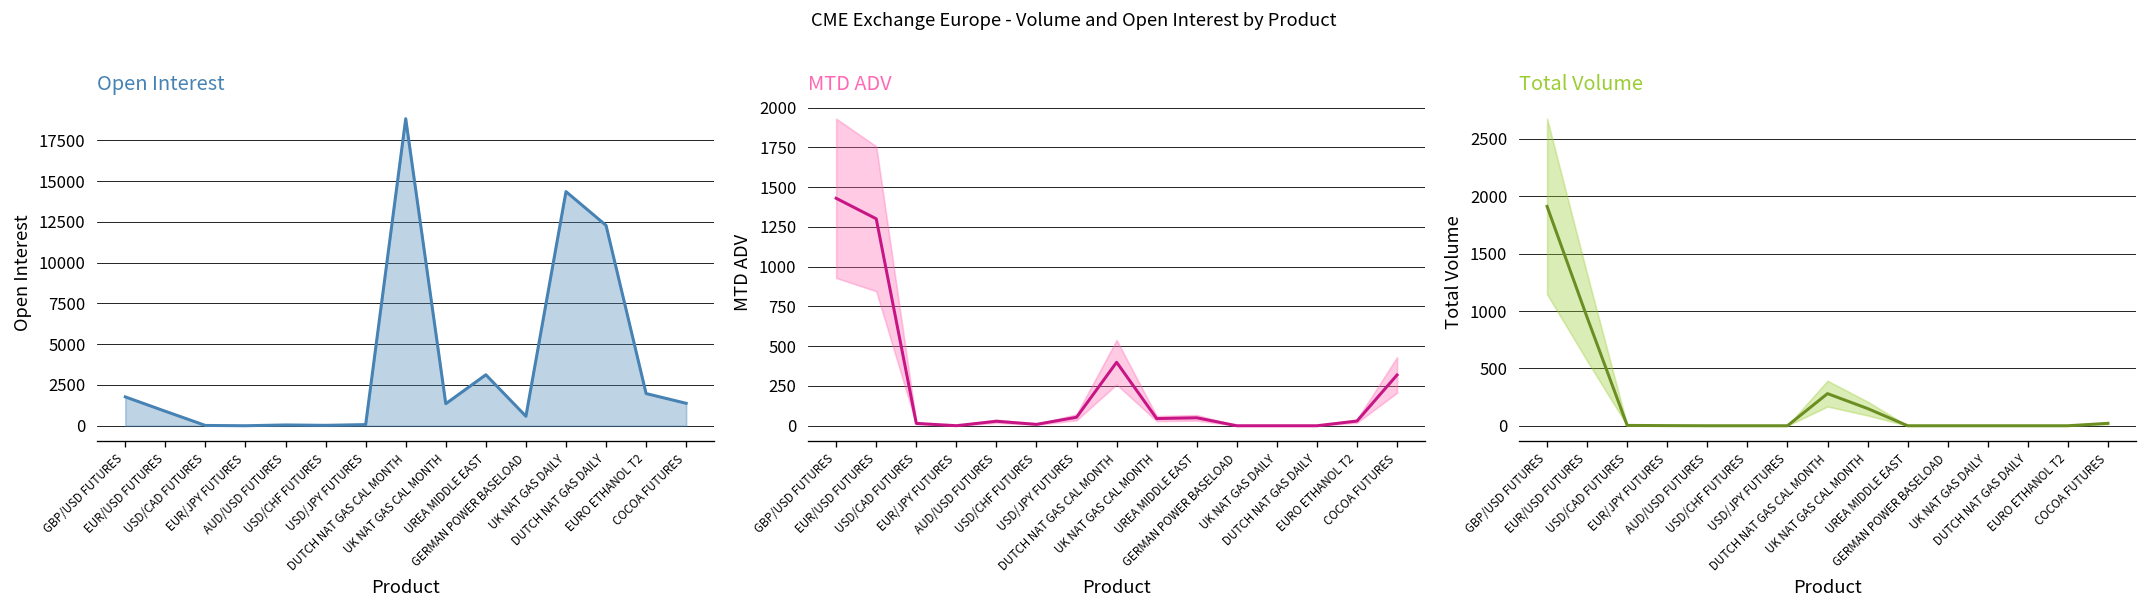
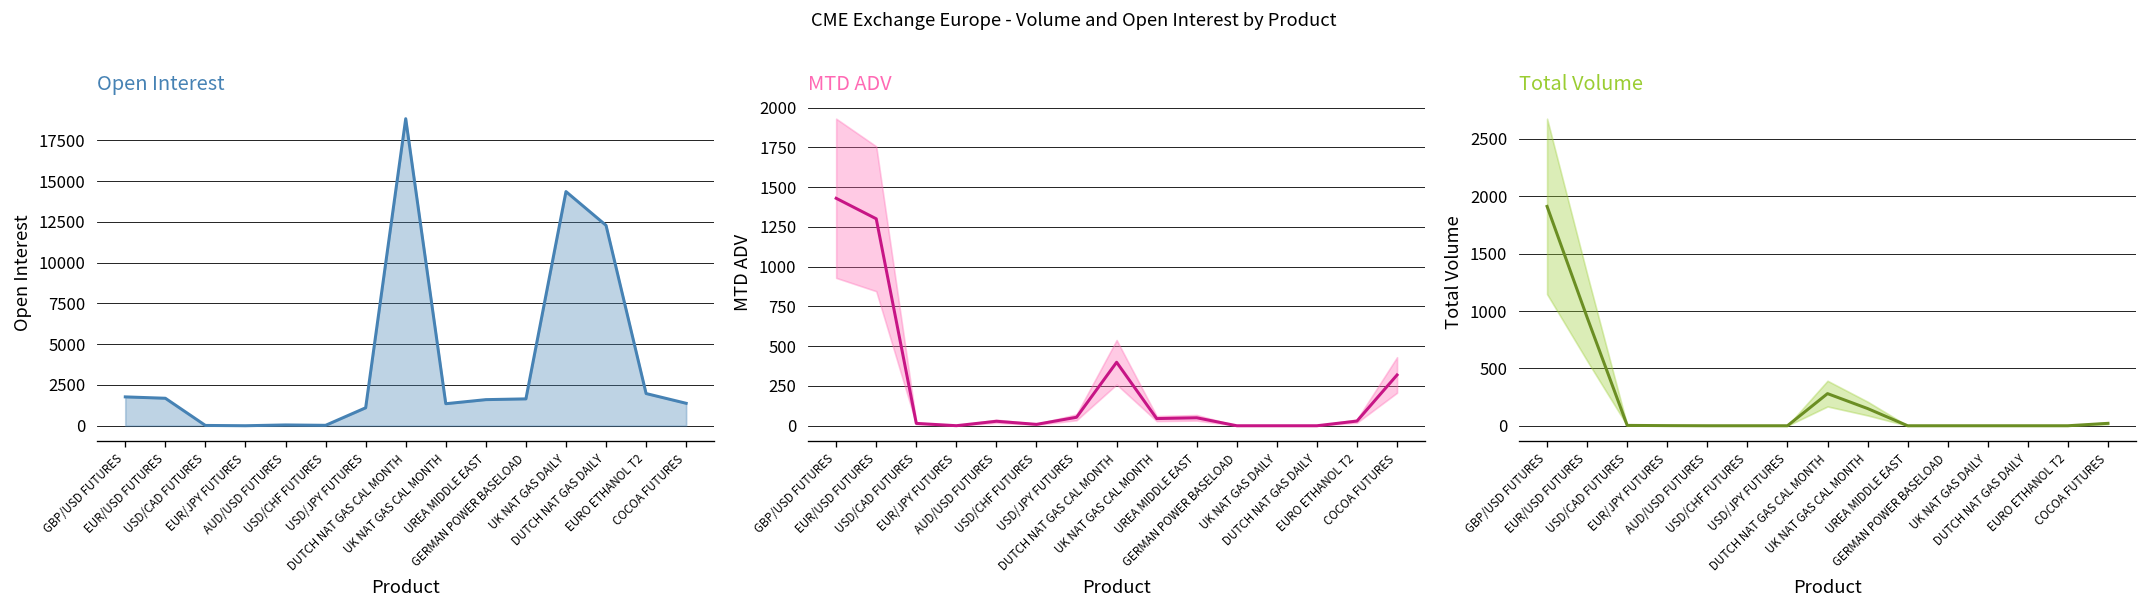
  {
    "Open Interest": {
      "GBP/USD FUTURES": 1800,
-     "EUR/USD FUTURES": 900,
+     "EUR/USD FUTURES": 1700,
      "USD/CAD FUTURES": 0,
      "EUR/JPY FUTURES": 0,
      "AUD/USD FUTURES": 0,
      "USD/CHF FUTURES": 0,
-     "USD/JPY FUTURES": 100,
+     "USD/JPY FUTURES": 1100,
      "DUTCH NAT GAS CAL MONTH": 18800,
      "UK NAT GAS CAL MONTH": 1400,
-     "UREA MIDDLE EAST": 3100,
-     "GERMAN POWER BASELOAD": 600,
+     "UREA MIDDLE EAST": 1600,
+     "GERMAN POWER BASELOAD": 1600,
      "UK NAT GAS DAILY": 14400,
      "DUTCH NAT GAS DAILY": 12300,
      "EURO ETHANOL T2": 2000,
      "COCOA FUTURES": 1400
    }
  }
